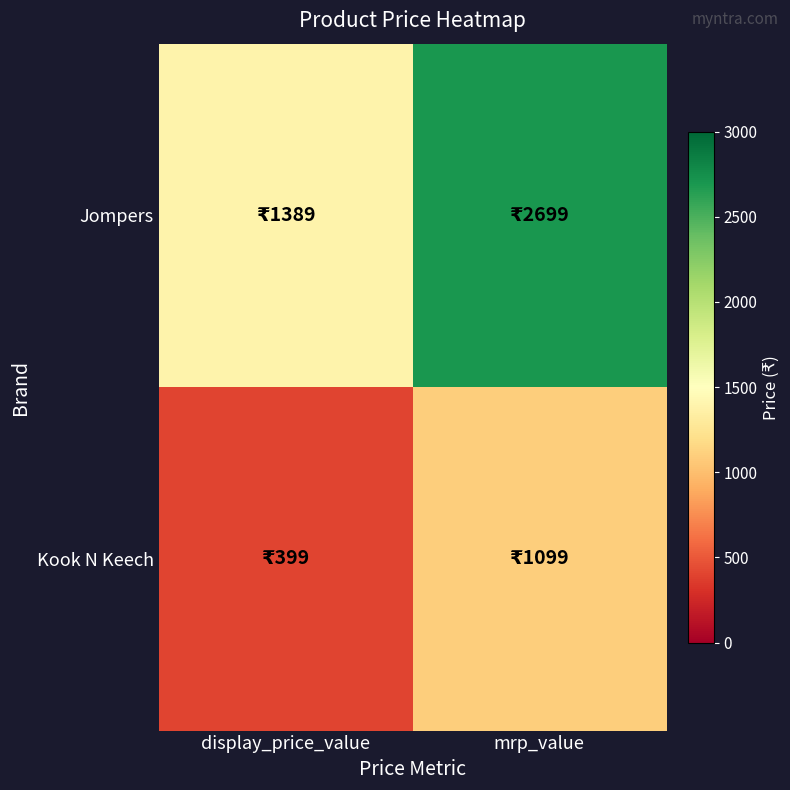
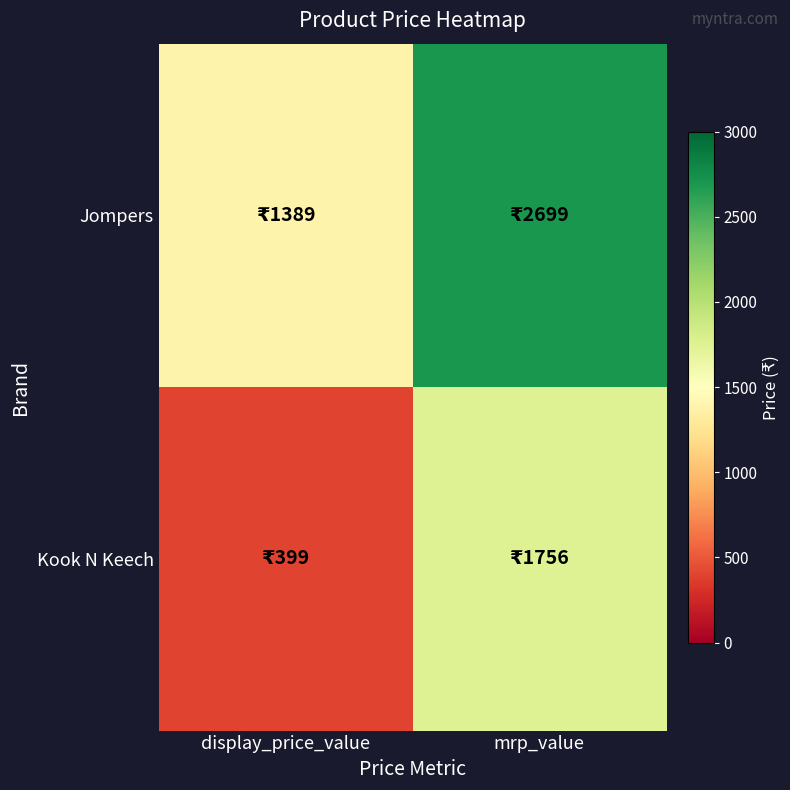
  {
    "Jompers": {
      "display_price_value": 1389,
      "mrp_value": 2699
    },
    "Kook N Keech": {
      "display_price_value": 399,
-     "mrp_value": 1099
+     "mrp_value": 1756
    }
  }
